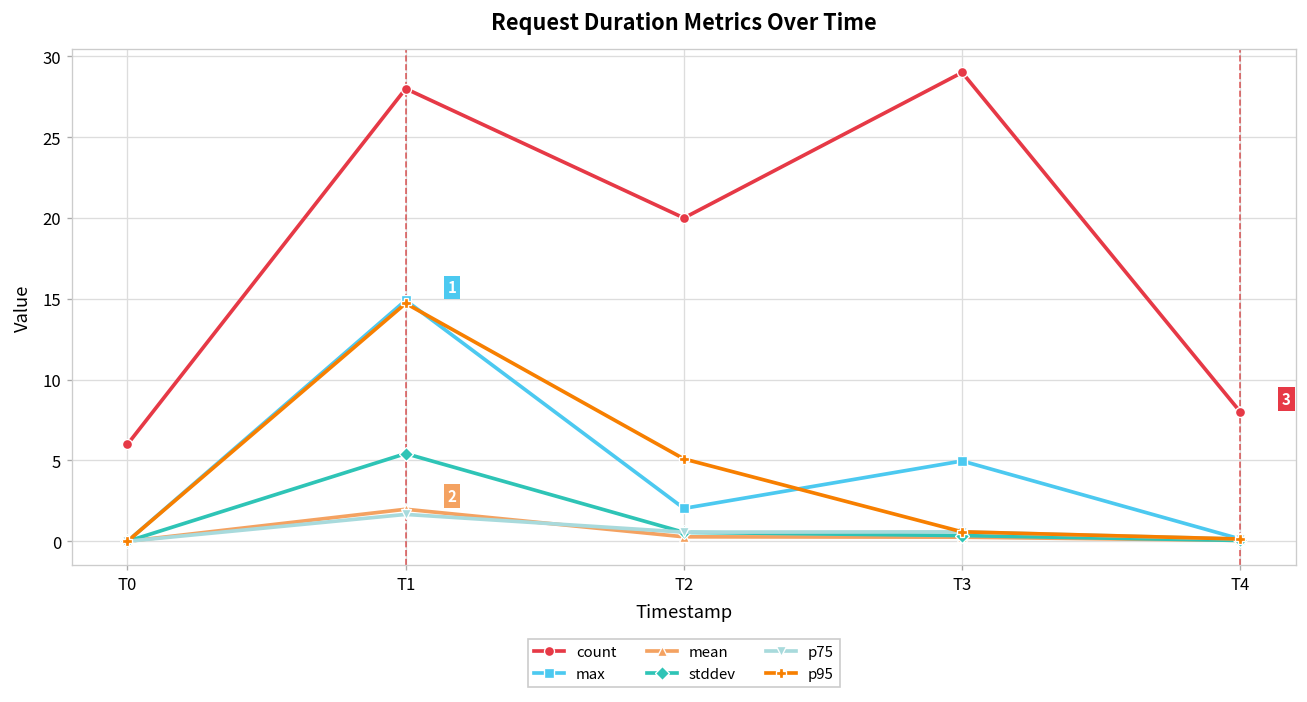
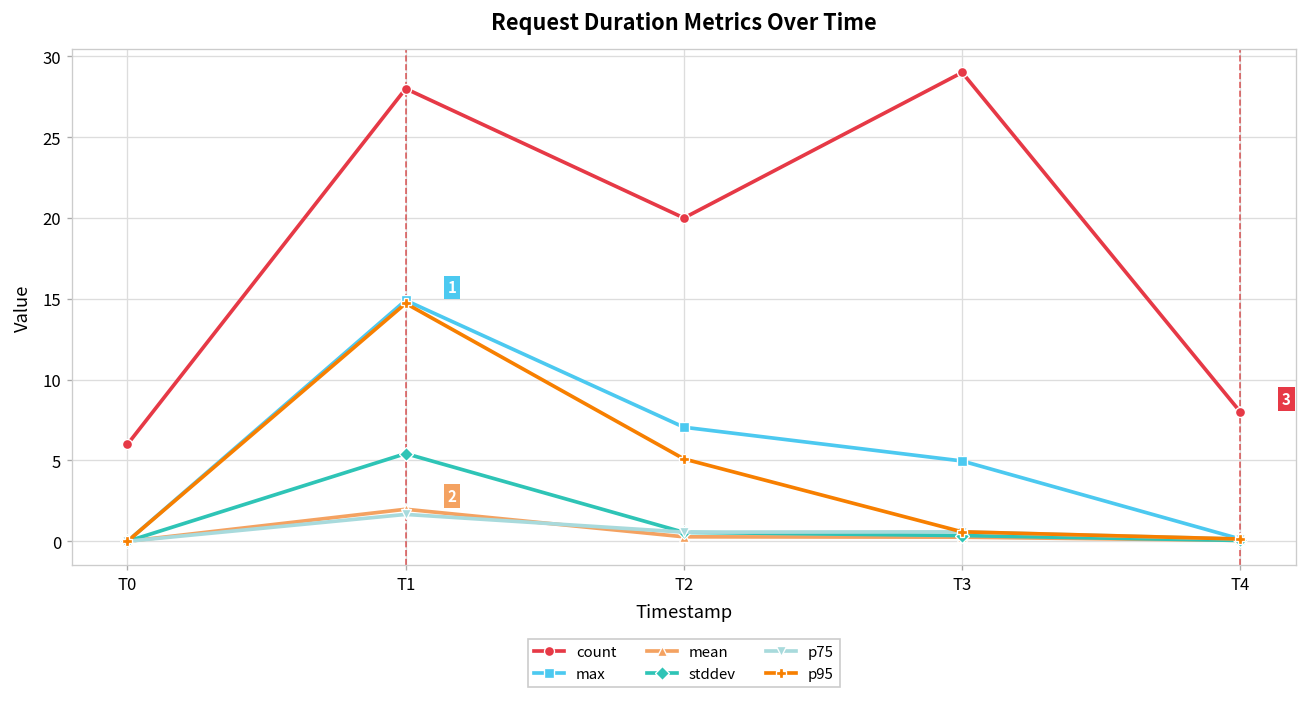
  {
    "count": {
      "T0": 6.0,
      "T1": 28.0,
      "T2": 20.0,
      "T3": 29.0,
      "T4": 8.0
    },
    "max": {
-     "T2": 2.0,
+     "T2": 7.1,
      "T3": 5.0
    },
    "mean": {
      "T2": 0.3
    },
    "stddev": {
      "T1": 5.4
    },
    "p75": {
      "T1": 1.7
    },
    "p95": {
      "T2": 5.1
    }
  }
